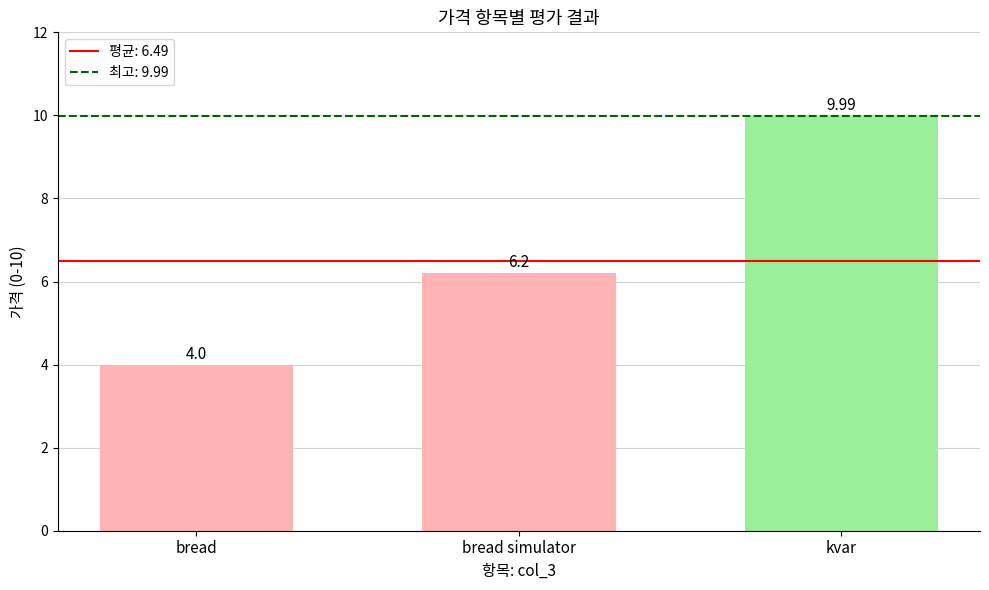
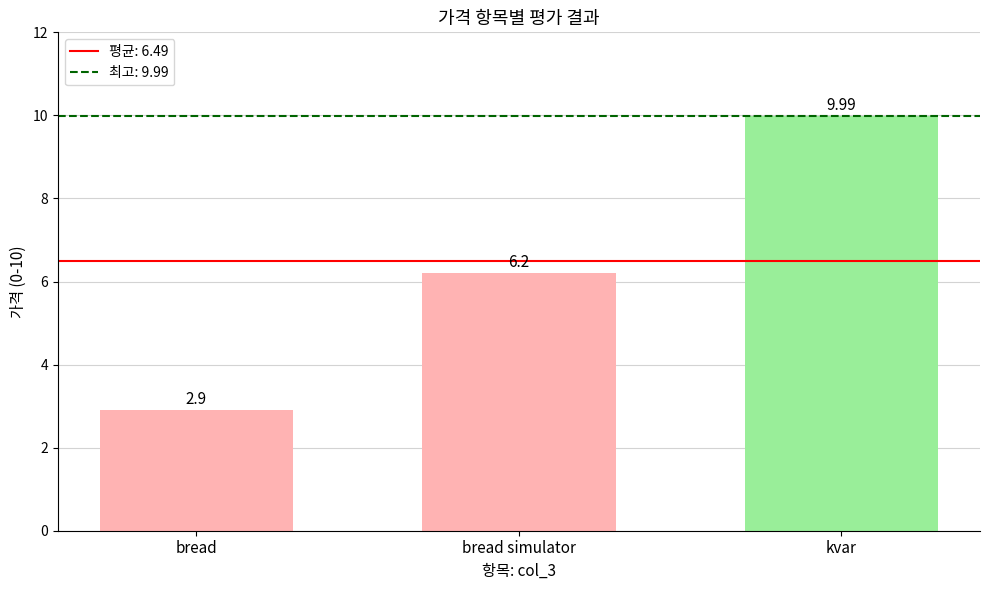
  {
-   "bread": 4.0,
+   "bread": 2.9,
    "bread simulator": 6.2,
    "kvar": 9.99
  }
